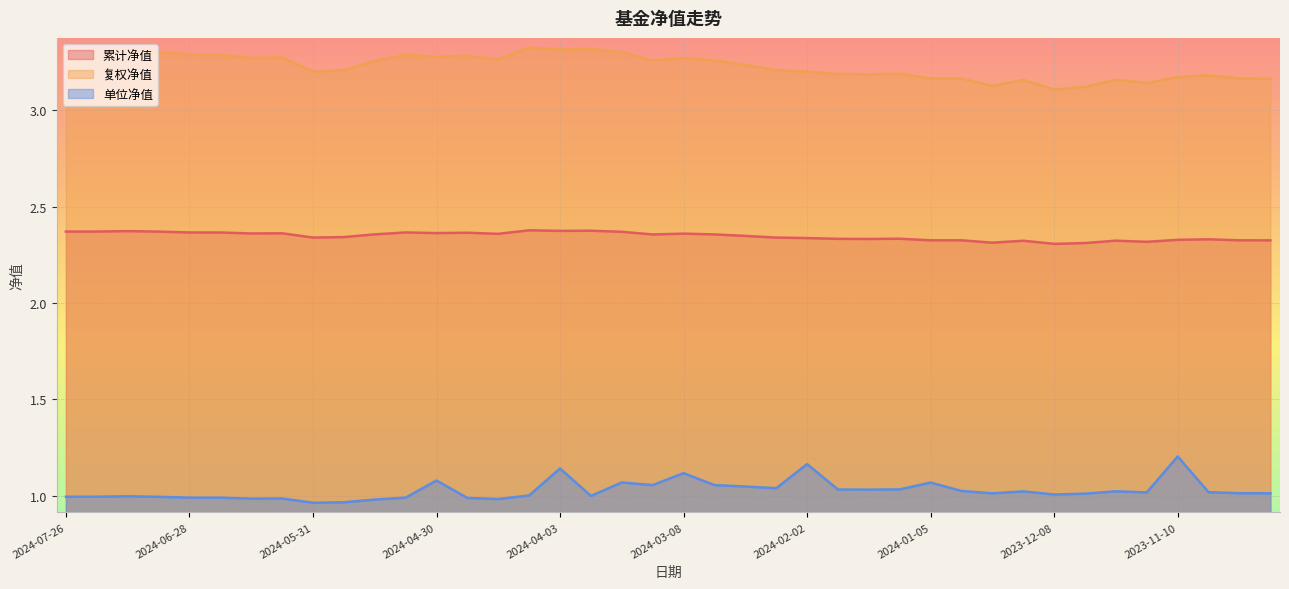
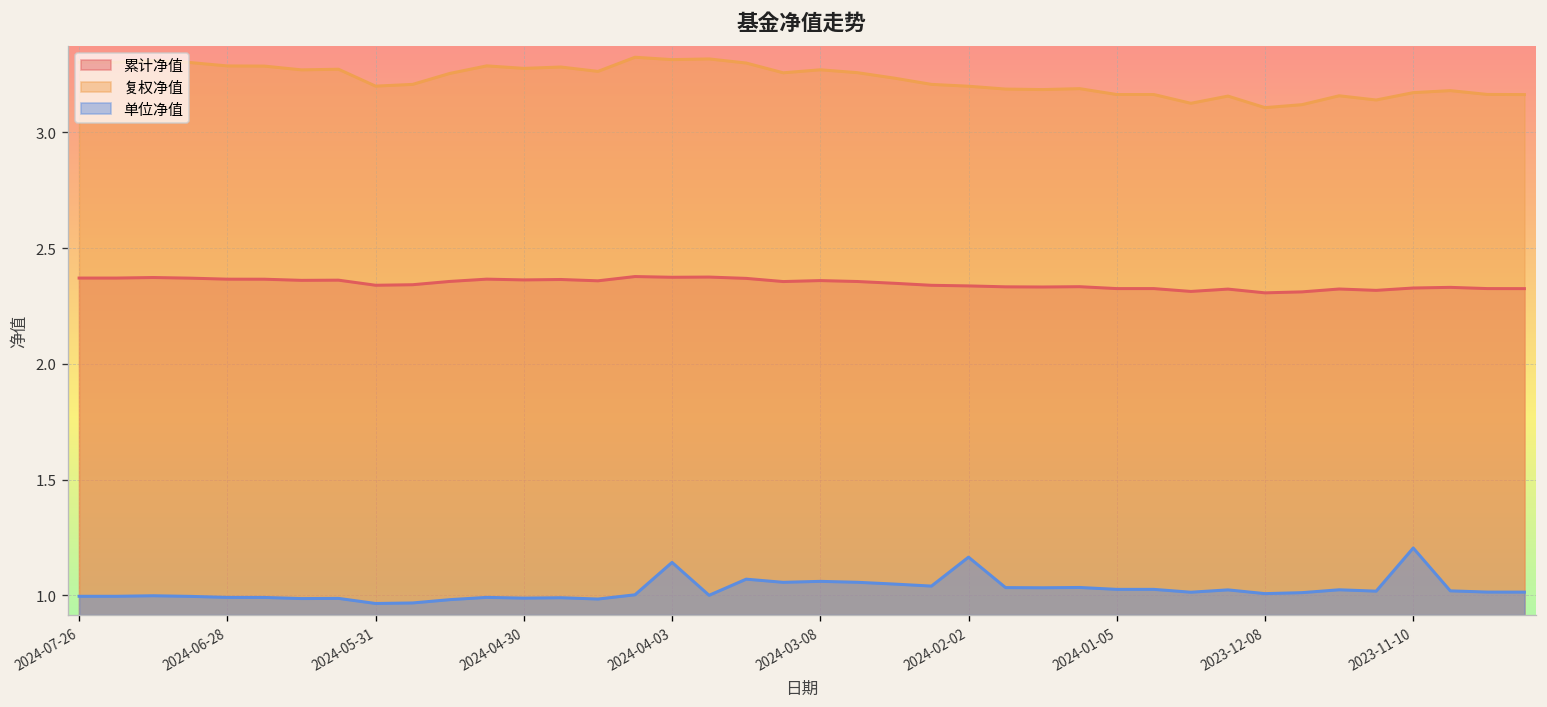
  {
    "单位净值": {
      "2024-07-26": 1.00,
      "2024-06-28": 0.99,
      "2024-05-31": 0.96,
-     "2024-04-30": 1.08,
+     "2024-04-30": 0.99,
      "2024-04-03": 1.14,
-     "2024-03-08": 1.12,
+     "2024-03-08": 1.06,
      "2024-02-02": 1.16,
-     "2024-01-05": 1.07,
+     "2024-01-05": 1.03,
      "2023-12-08": 1.01,
      "2023-11-10": 1.20
    }
  }
